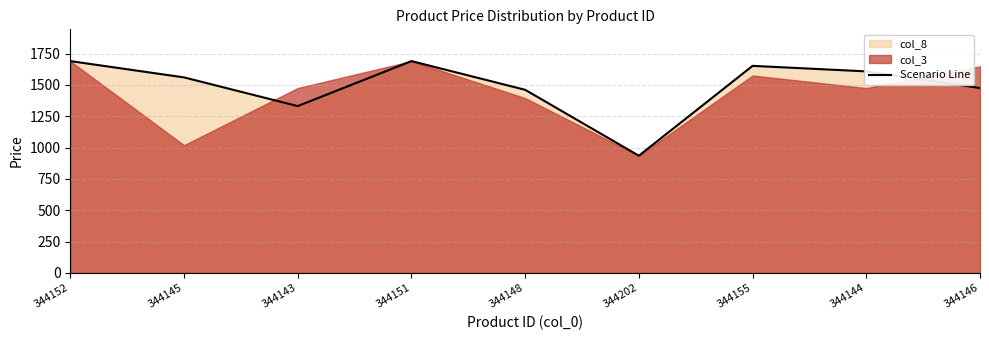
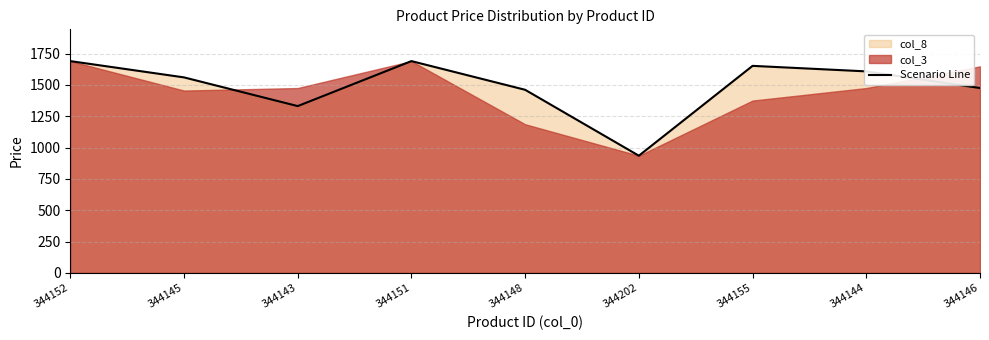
  {
    "col_8": {
      "344145": 1560,
      "344143": 1330,
      "344148": 1460,
      "344155": 1650,
      "344146": 1480
    },
    "col_3": {
-     "344145": 1020,
+     "344145": 1460,
      "344143": 1480,
-     "344148": 1400,
-     "344155": 1580,
+     "344148": 1190,
+     "344155": 1380,
      "344144": 1480,
      "344146": 1650
    }
  }
